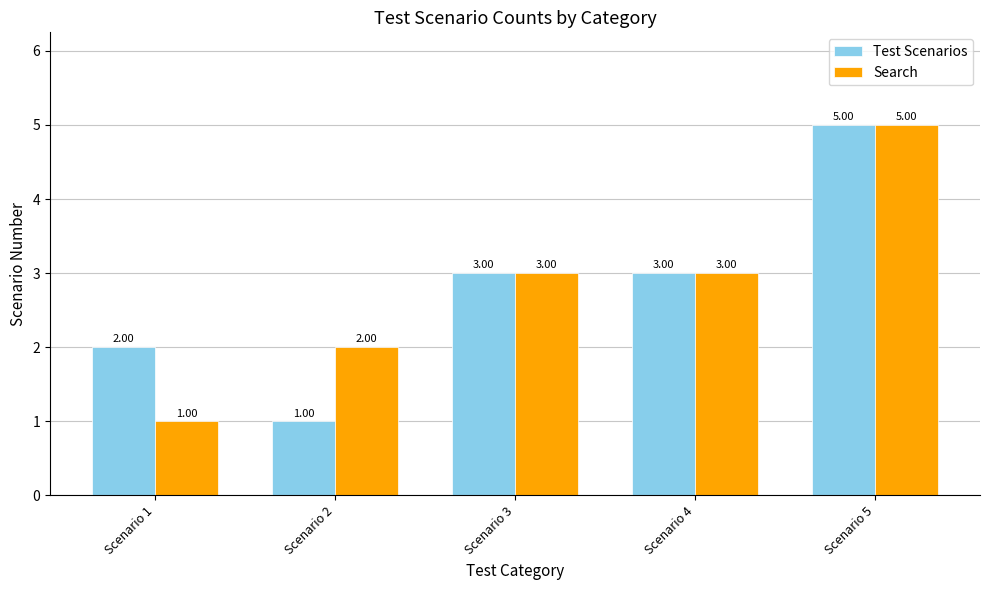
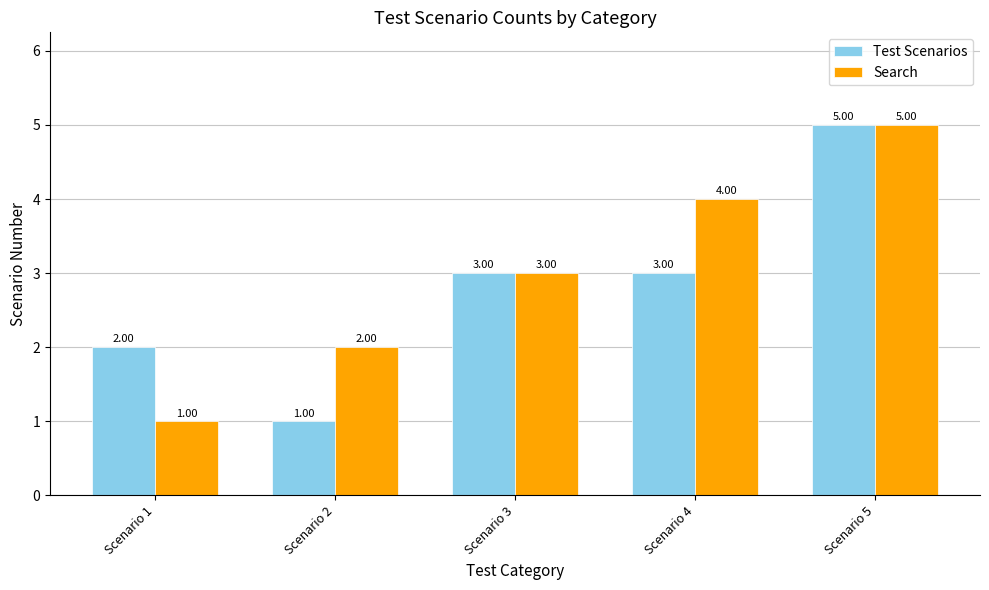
  {
    "Test Scenarios": {
      "Scenario 1": 2.00,
      "Scenario 2": 1.00,
      "Scenario 3": 3.00,
      "Scenario 4": 3.00,
      "Scenario 5": 5.00
    },
    "Search": {
      "Scenario 1": 1.00,
      "Scenario 2": 2.00,
      "Scenario 3": 3.00,
-     "Scenario 4": 3.00,
+     "Scenario 4": 4.00,
      "Scenario 5": 5.00
    }
  }
